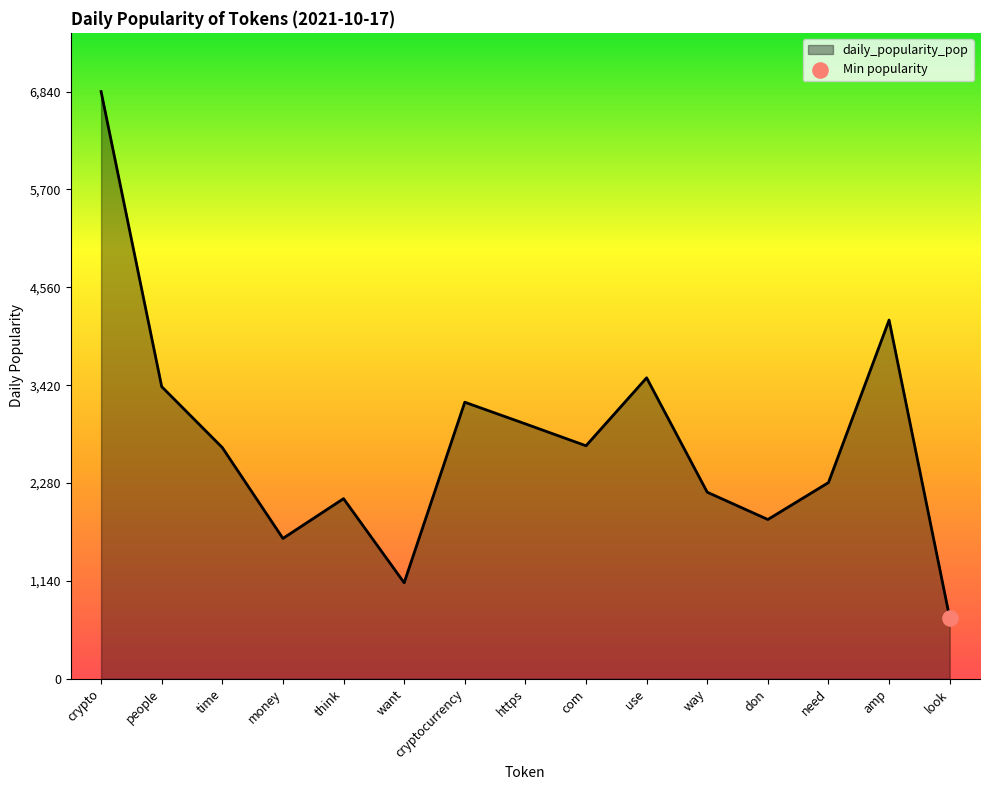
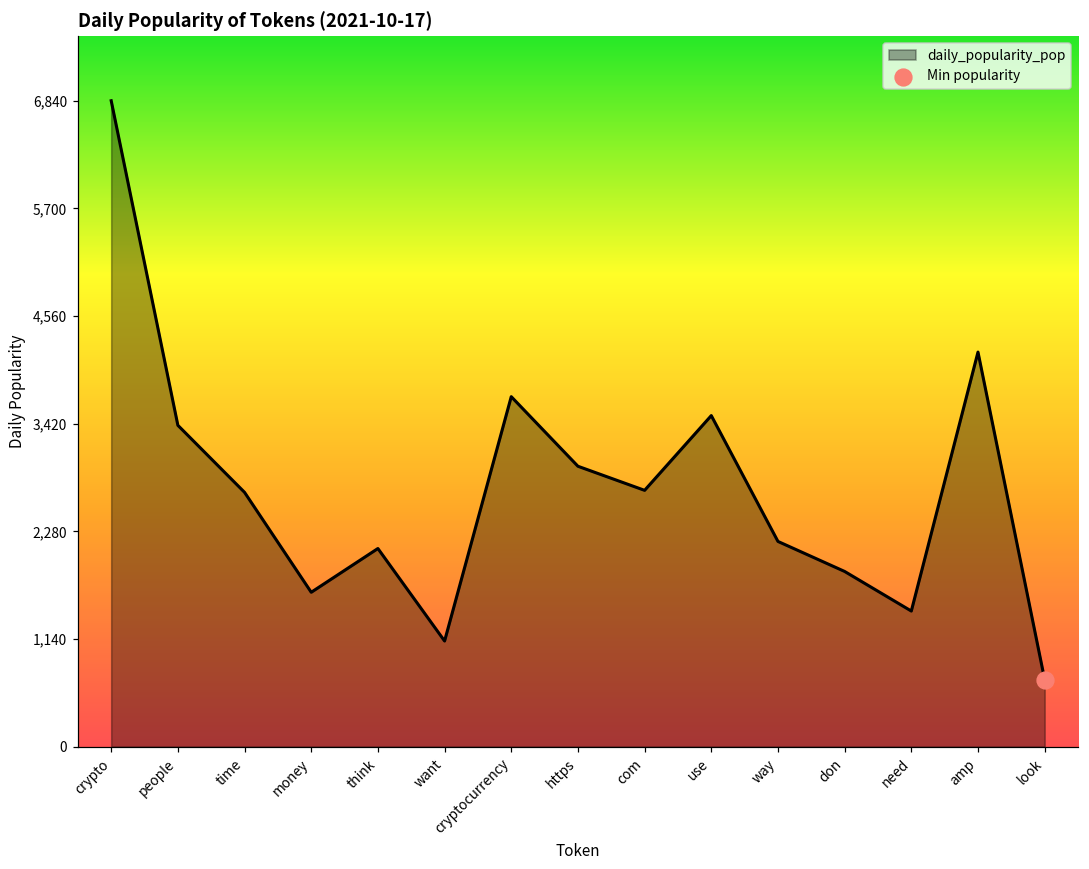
  {
    "daily_popularity_pop": {
      "crypto": "6,800",
      "people": "3,400",
      "time": "2,700",
      "money": "1,600",
      "think": "2,100",
      "want": "1,100",
-     "cryptocurrency": "3,200",
+     "cryptocurrency": "3,700",
      "https": "3,000",
      "com": "2,700",
      "use": "3,500",
      "way": "2,200",
      "don": "1,900",
-     "need": "2,300",
+     "need": "1,400",
      "amp": "4,200"
    }
  }
